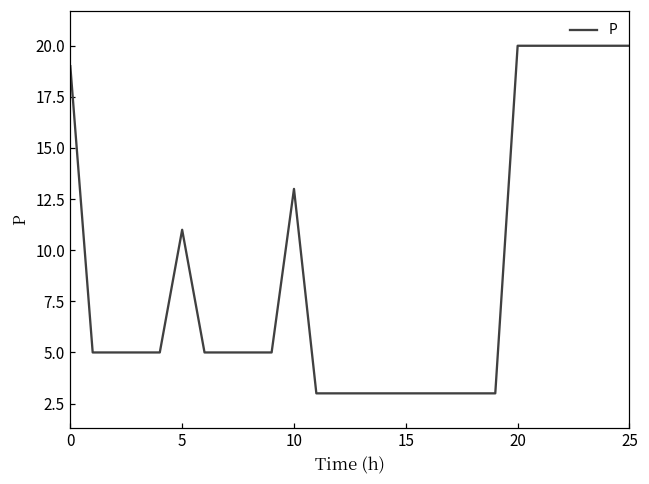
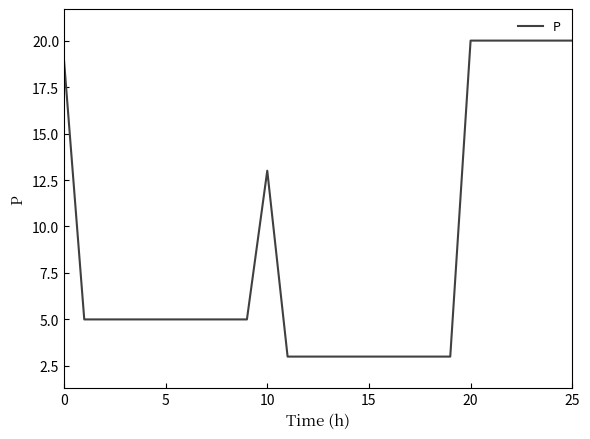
  {
    "0": 19,
-   "5": 11,
+   "5": 5,
    "10": 13,
    "15": 3,
    "20": 20,
    "25": 20
  }
